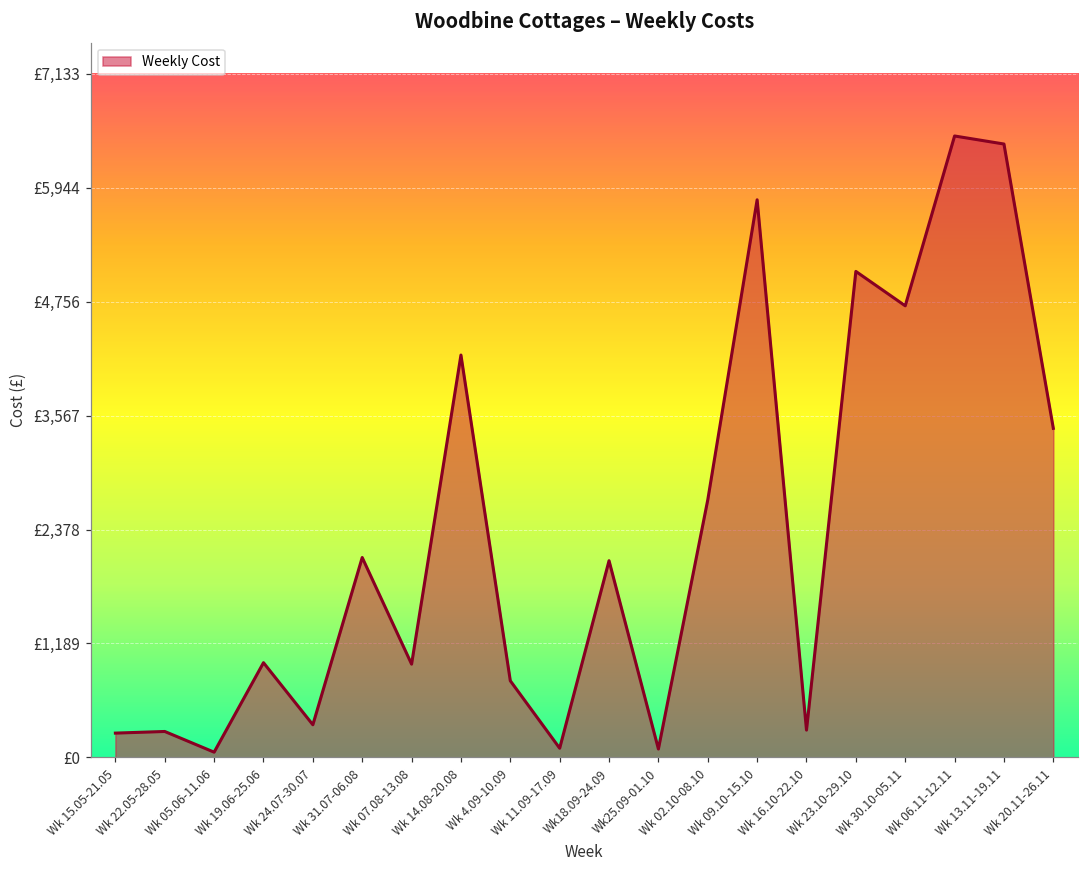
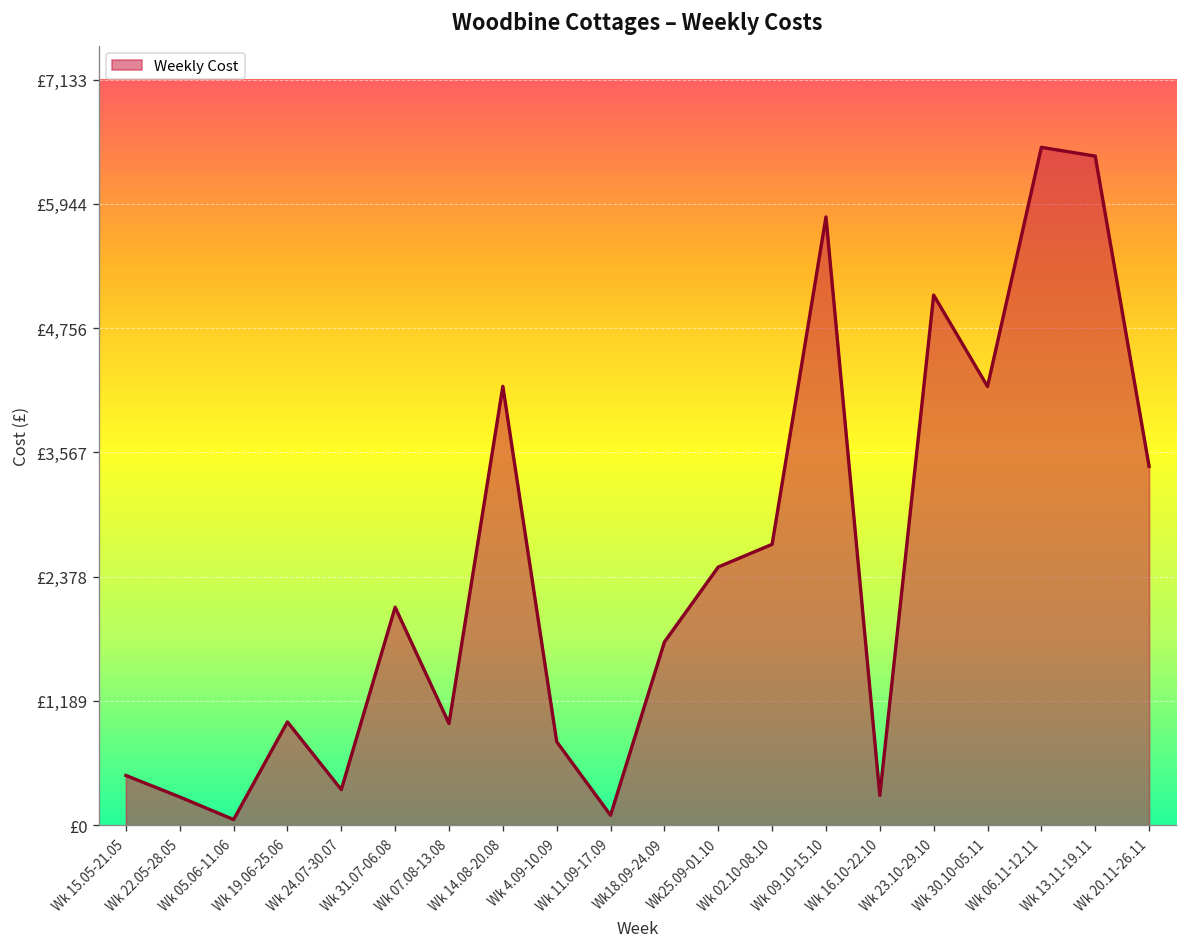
  {
-   "Wk 15.05-21.05": "£300",
+   "Wk 15.05-21.05": "£500",
    "Wk 22.05-28.05": "£300",
    "Wk 05.06-11.06": "£100",
    "Wk 19.06-25.06": "£1,000",
    "Wk 24.07-30.07": "£300",
    "Wk 31.07-06.08": "£2,100",
    "Wk 07.08-13.08": "£1,000",
    "Wk 14.08-20.08": "£4,200",
    "Wk 4.09-10.09": "£800",
    "Wk 11.09-17.09": "£100",
-   "Wk18.09-24.09": "£2,100",
-   "Wk25.09-01.10": "£100",
+   "Wk18.09-24.09": "£1,800",
+   "Wk25.09-01.10": "£2,500",
    "Wk 02.10-08.10": "£2,700",
    "Wk 09.10-15.10": "£5,800",
    "Wk 16.10-22.10": "£300",
    "Wk 23.10-29.10": "£5,100",
-   "Wk 30.10-05.11": "£4,700",
+   "Wk 30.10-05.11": "£4,200",
    "Wk 06.11-12.11": "£6,500",
    "Wk 13.11-19.11": "£6,400",
    "Wk 20.11-26.11": "£3,400"
  }
